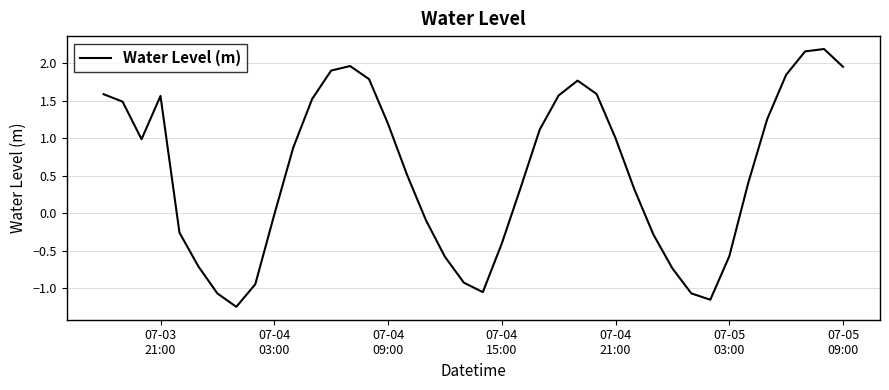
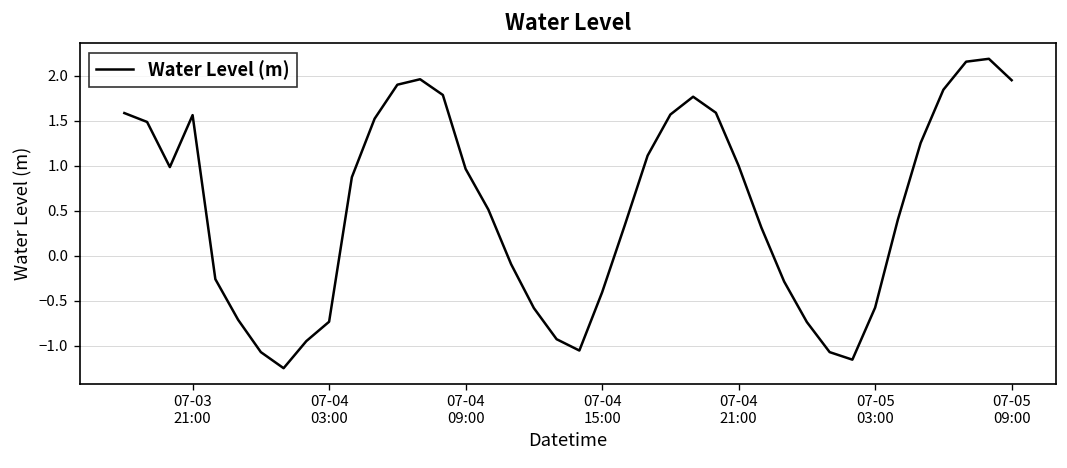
  {
    "07-03 21:00": 1.6,
-   "07-04 03:00": 0.0,
-   "07-04 09:00": 1.2,
+   "07-04 03:00": -0.7,
+   "07-04 09:00": 1.0,
    "07-04 15:00": -0.4,
    "07-04 21:00": 1.0,
    "07-05 03:00": -0.6,
    "07-05 09:00": 2.0
  }
